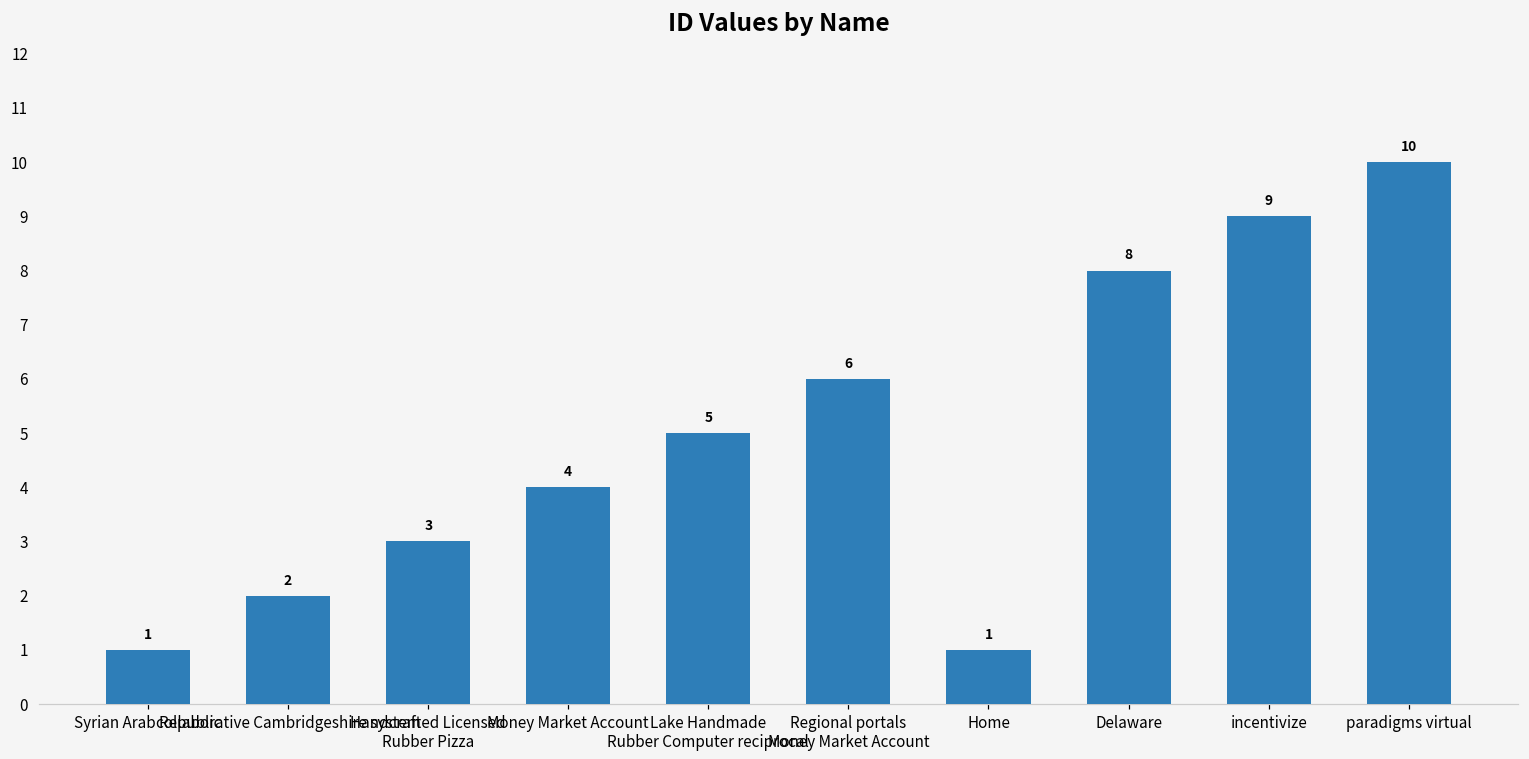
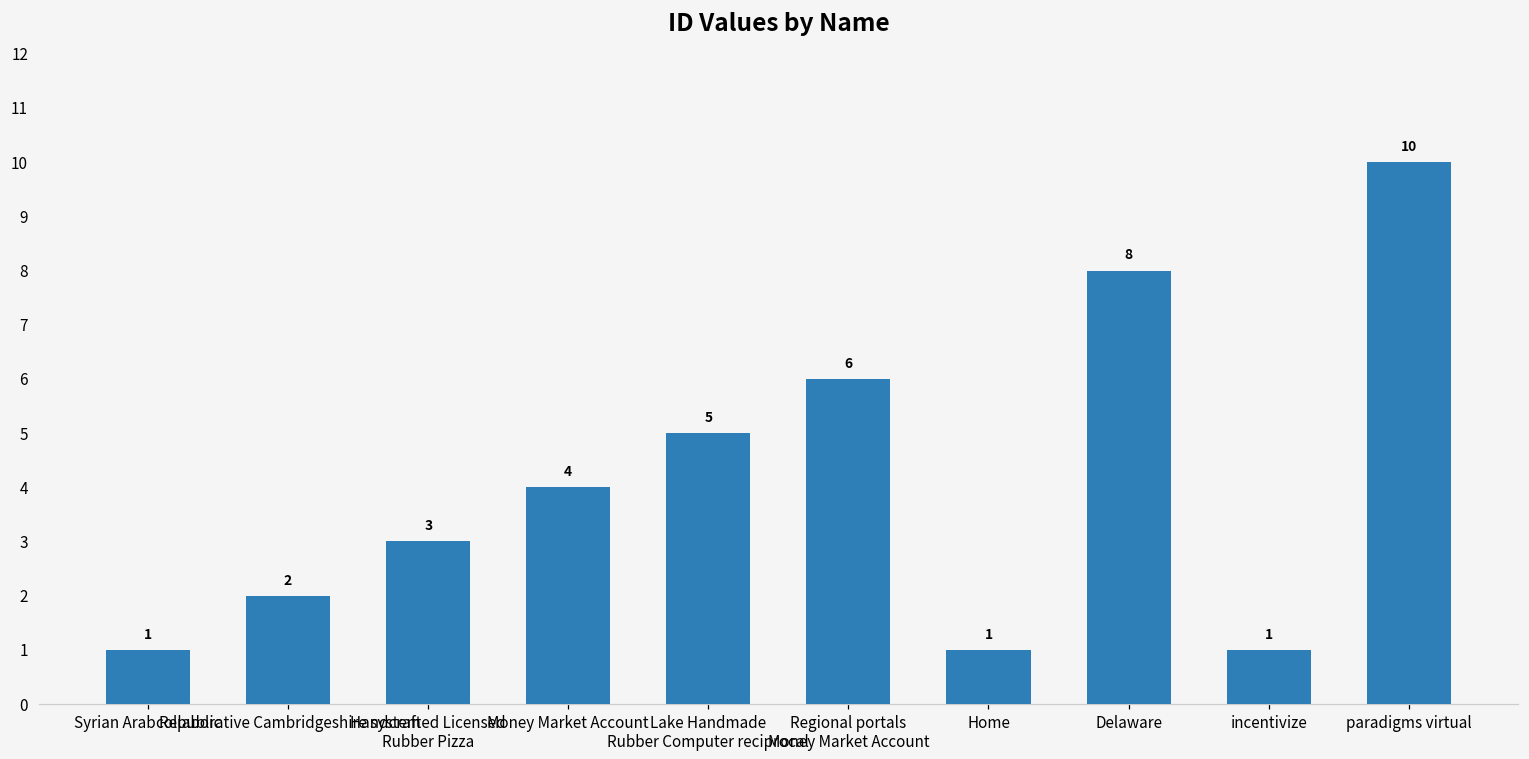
  {
    "Home": 1,
    "Delaware": 8,
-   "incentivize": 9,
+   "incentivize": 1,
    "paradigms virtual": 10
  }
